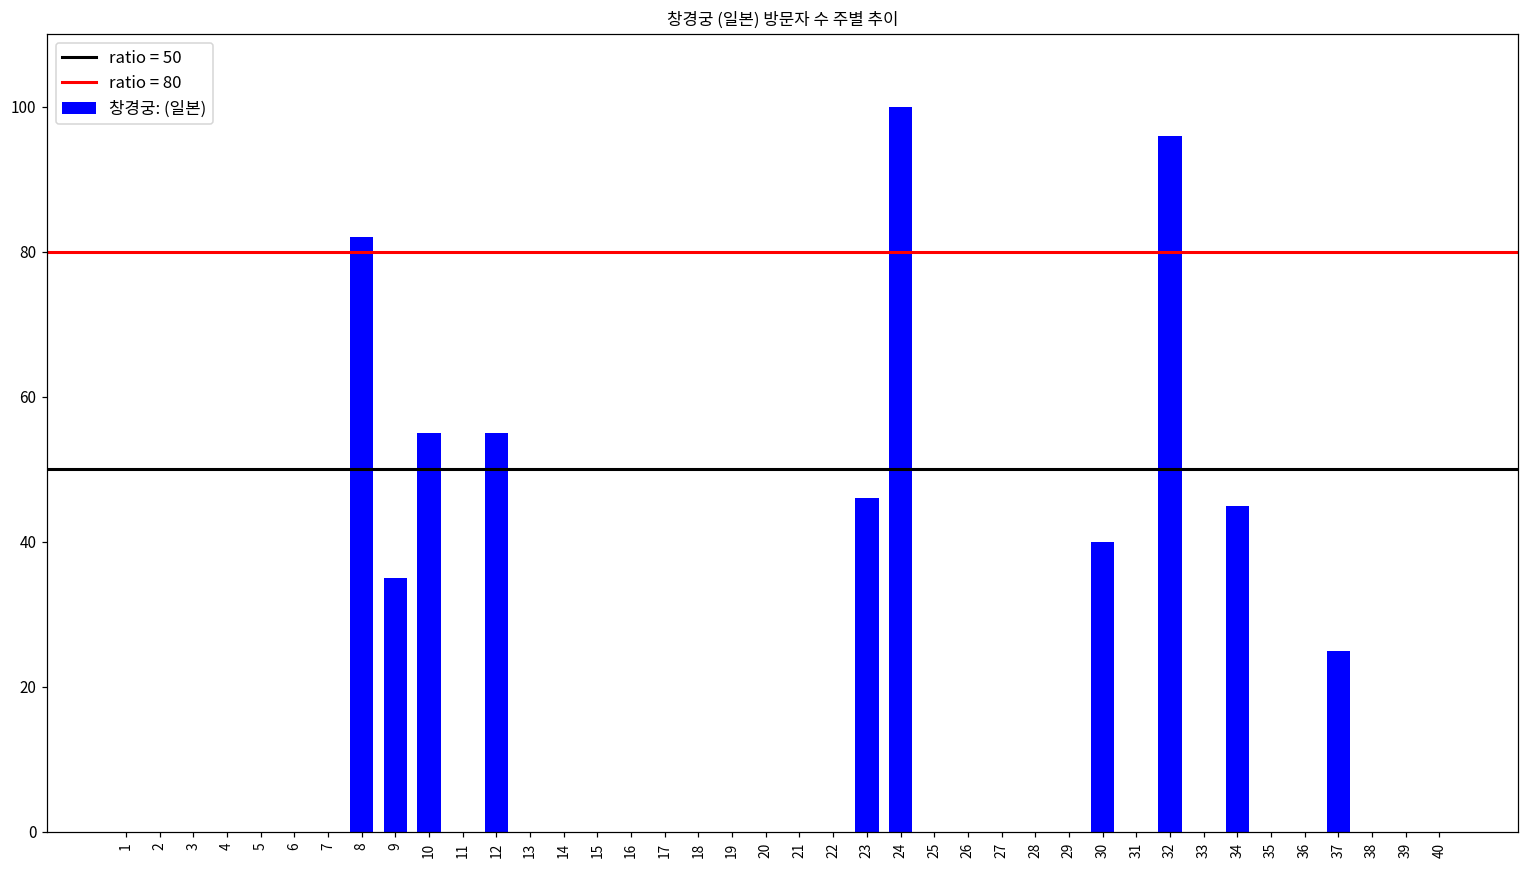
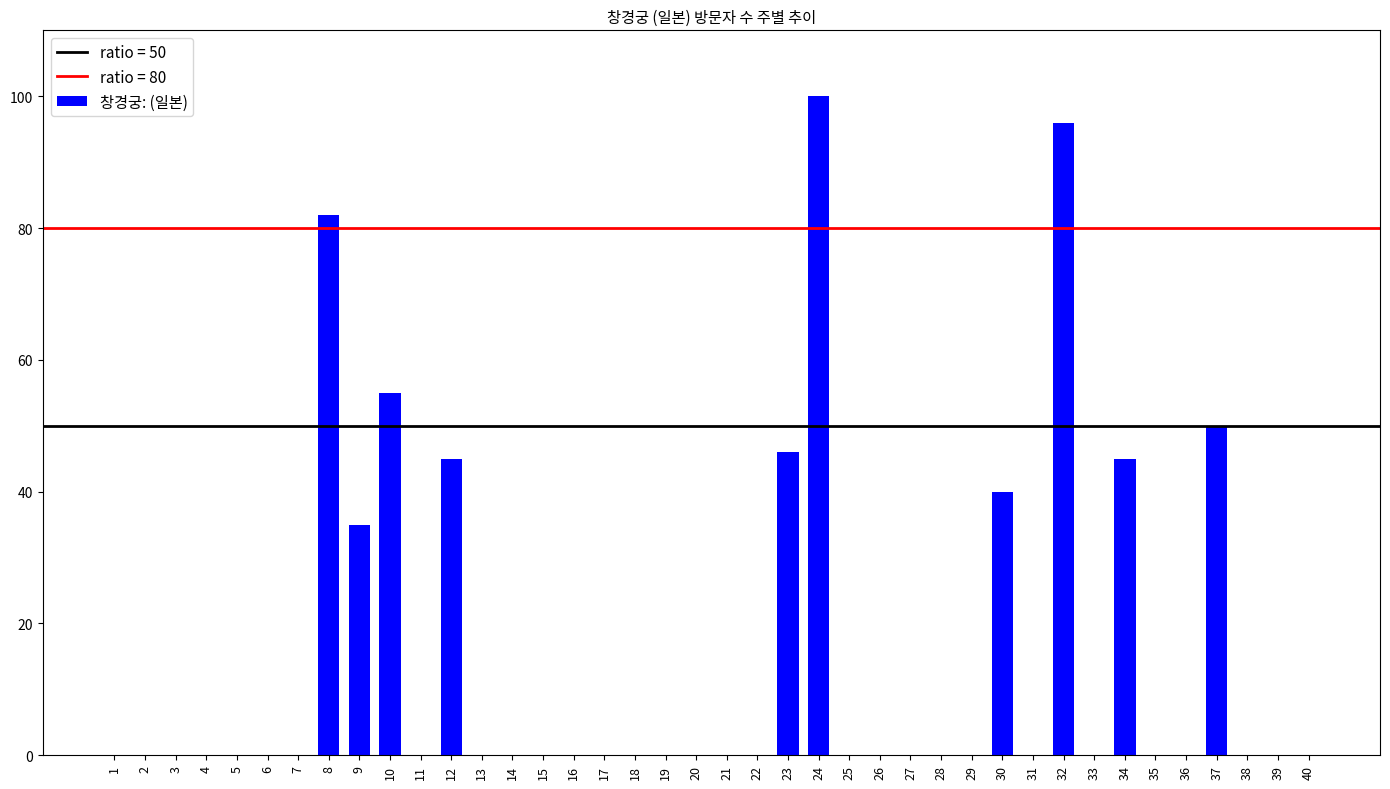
  {
    "1": 0,
    "2": 0,
    "3": 0,
    "4": 0,
    "5": 0,
    "6": 0,
    "7": 0,
    "8": 82,
    "9": 35,
    "10": 55,
    "11": 0,
-   "12": 55,
+   "12": 45,
    "13": 0,
    "14": 0,
    "15": 0,
    "16": 0,
    "17": 0,
    "18": 0,
    "19": 0,
    "20": 0,
    "21": 0,
    "22": 0,
    "23": 46,
    "24": 100,
    "25": 0,
    "26": 0,
    "27": 0,
    "28": 0,
    "29": 0,
    "30": 40,
    "31": 0,
    "32": 96,
    "33": 0,
    "34": 45,
    "35": 0,
    "36": 0,
-   "37": 25,
+   "37": 50,
    "38": 0,
    "39": 0,
    "40": 0
  }
